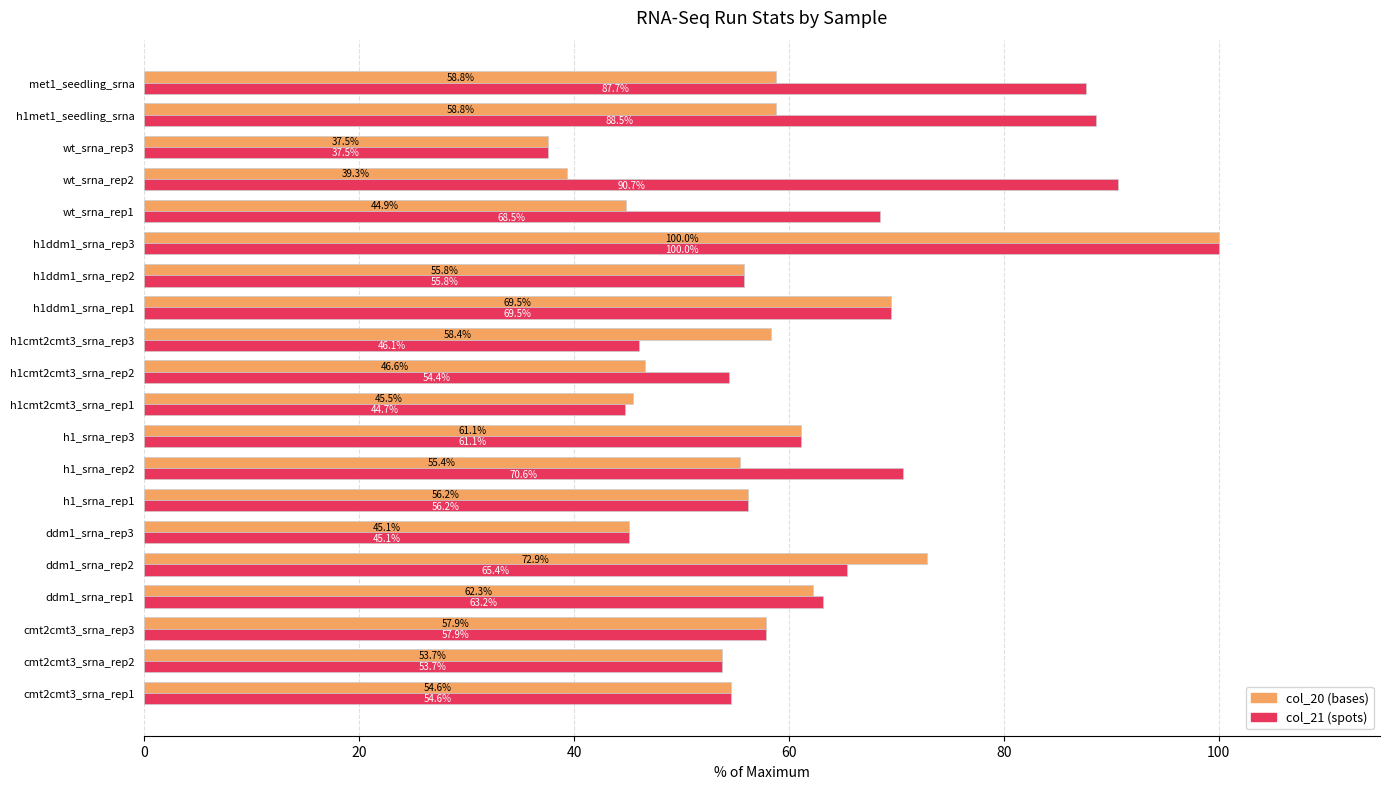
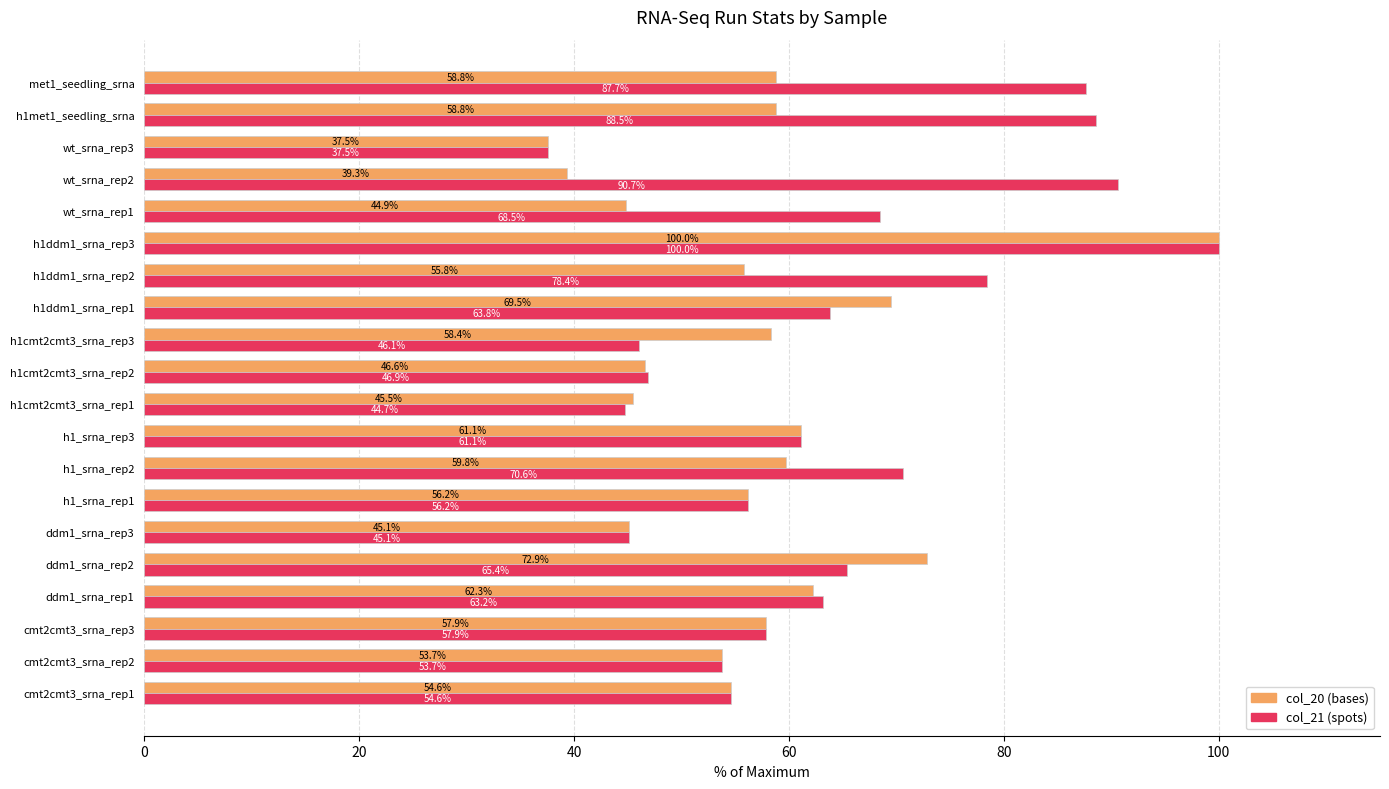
  {
    "col_20 (bases)": {
      "met1_seedling_srna": "58.8%",
      "h1met1_seedling_srna": "58.8%",
      "wt_srna_rep3": "37.5%",
      "wt_srna_rep2": "39.3%",
      "wt_srna_rep1": "44.9%",
      "h1ddm1_srna_rep3": "100.0%",
      "h1ddm1_srna_rep2": "55.8%",
      "h1ddm1_srna_rep1": "69.5%",
      "h1cmt2cmt3_srna_rep3": "58.4%",
      "h1cmt2cmt3_srna_rep2": "46.6%",
      "h1cmt2cmt3_srna_rep1": "45.5%",
      "h1_srna_rep3": "61.1%",
-     "h1_srna_rep2": "55.4%",
+     "h1_srna_rep2": "59.8%",
      "h1_srna_rep1": "56.2%",
      "ddm1_srna_rep3": "45.1%",
      "ddm1_srna_rep2": "72.9%",
      "ddm1_srna_rep1": "62.3%",
      "cmt2cmt3_srna_rep3": "57.9%",
      "cmt2cmt3_srna_rep2": "53.7%",
      "cmt2cmt3_srna_rep1": "54.6%"
    },
    "col_21 (spots)": {
      "met1_seedling_srna": "87.7%",
      "h1met1_seedling_srna": "88.5%",
      "wt_srna_rep3": "37.5%",
      "wt_srna_rep2": "90.7%",
      "wt_srna_rep1": "68.5%",
      "h1ddm1_srna_rep3": "100.0%",
-     "h1ddm1_srna_rep2": "55.8%",
-     "h1ddm1_srna_rep1": "69.5%",
+     "h1ddm1_srna_rep2": "78.4%",
+     "h1ddm1_srna_rep1": "63.8%",
      "h1cmt2cmt3_srna_rep3": "46.1%",
-     "h1cmt2cmt3_srna_rep2": "54.4%",
+     "h1cmt2cmt3_srna_rep2": "46.9%",
      "h1cmt2cmt3_srna_rep1": "44.7%",
      "h1_srna_rep3": "61.1%",
      "h1_srna_rep2": "70.6%",
      "h1_srna_rep1": "56.2%",
      "ddm1_srna_rep3": "45.1%",
      "ddm1_srna_rep2": "65.4%",
      "ddm1_srna_rep1": "63.2%",
      "cmt2cmt3_srna_rep3": "57.9%",
      "cmt2cmt3_srna_rep2": "53.7%",
      "cmt2cmt3_srna_rep1": "54.6%"
    }
  }
